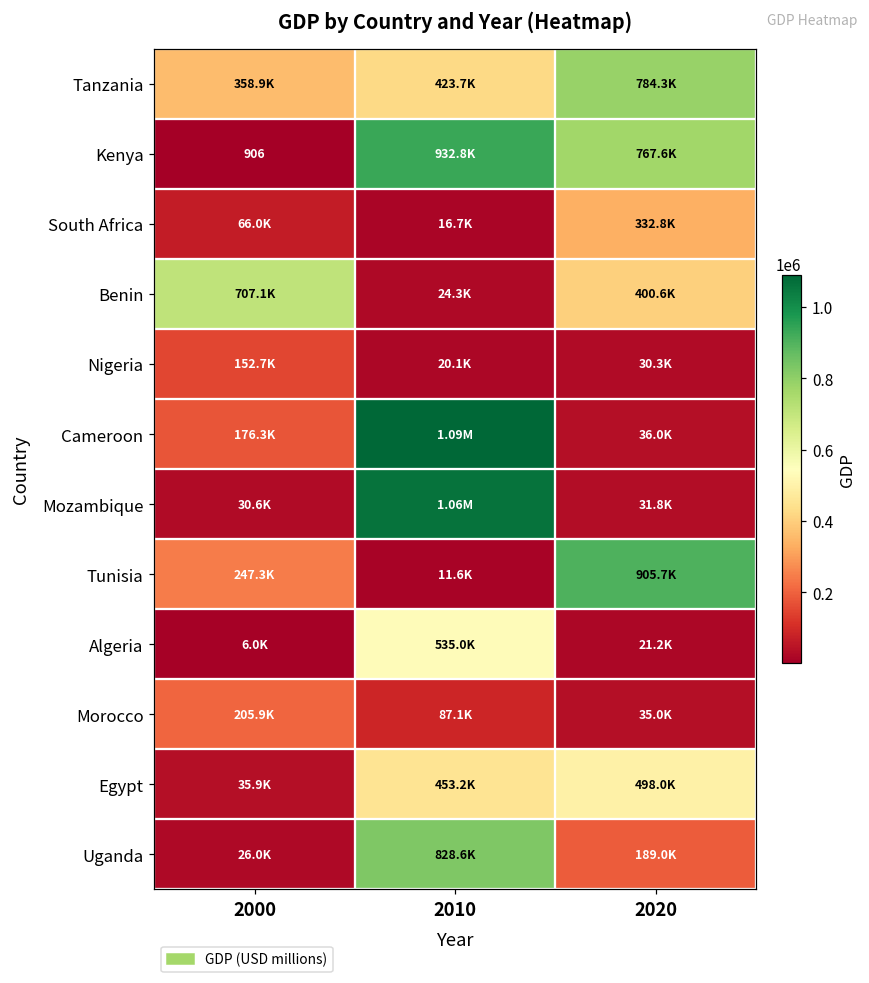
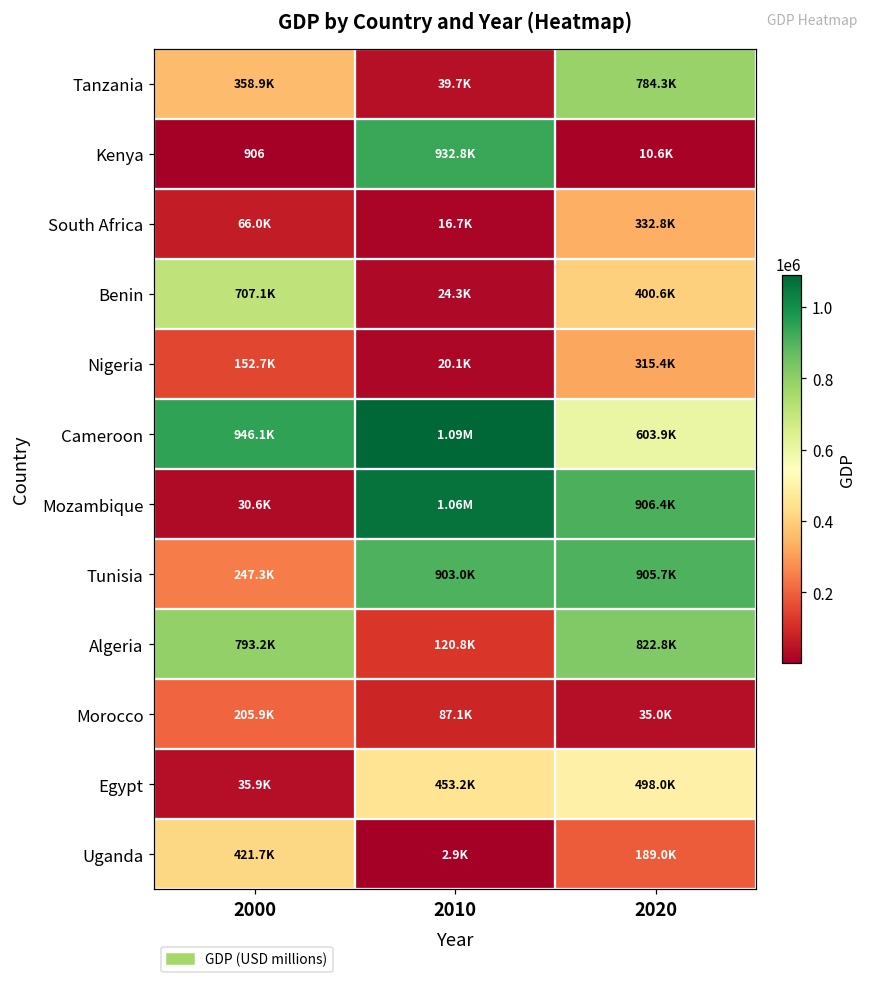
  {
    "Tanzania": {
      "2000": "358.9K",
-     "2010": "423.7K",
+     "2010": "39.7K",
      "2020": "784.3K"
    },
    "Kenya": {
      "2000": "906",
      "2010": "932.8K",
-     "2020": "767.6K"
+     "2020": "10.6K"
    },
    "South Africa": {
      "2000": "66.0K",
      "2010": "16.7K",
      "2020": "332.8K"
    },
    "Benin": {
      "2000": "707.1K",
      "2010": "24.3K",
      "2020": "400.6K"
    },
    "Nigeria": {
      "2000": "152.7K",
      "2010": "20.1K",
-     "2020": "30.3K"
+     "2020": "315.4K"
    },
    "Cameroon": {
-     "2000": "176.3K",
+     "2000": "946.1K",
      "2010": "1.09M",
-     "2020": "36.0K"
+     "2020": "603.9K"
    },
    "Mozambique": {
      "2000": "30.6K",
      "2010": "1.06M",
-     "2020": "31.8K"
+     "2020": "906.4K"
    },
    "Tunisia": {
      "2000": "247.3K",
-     "2010": "11.6K",
+     "2010": "903.0K",
      "2020": "905.7K"
    },
    "Algeria": {
-     "2000": "6.0K",
-     "2010": "535.0K",
-     "2020": "21.2K"
+     "2000": "793.2K",
+     "2010": "120.8K",
+     "2020": "822.8K"
    },
    "Morocco": {
      "2000": "205.9K",
      "2010": "87.1K",
      "2020": "35.0K"
    },
    "Egypt": {
      "2000": "35.9K",
      "2010": "453.2K",
      "2020": "498.0K"
    },
    "Uganda": {
-     "2000": "26.0K",
-     "2010": "828.6K",
+     "2000": "421.7K",
+     "2010": "2.9K",
      "2020": "189.0K"
    }
  }
